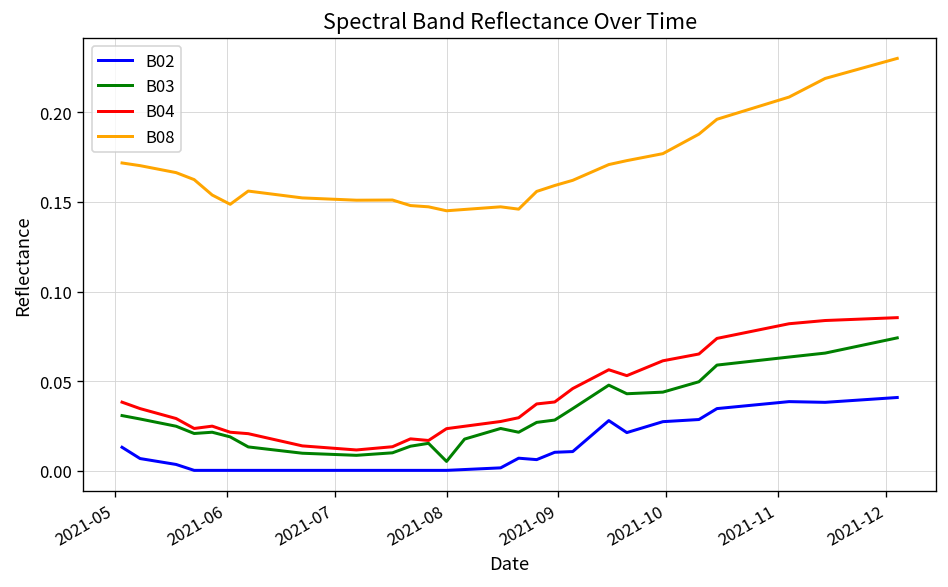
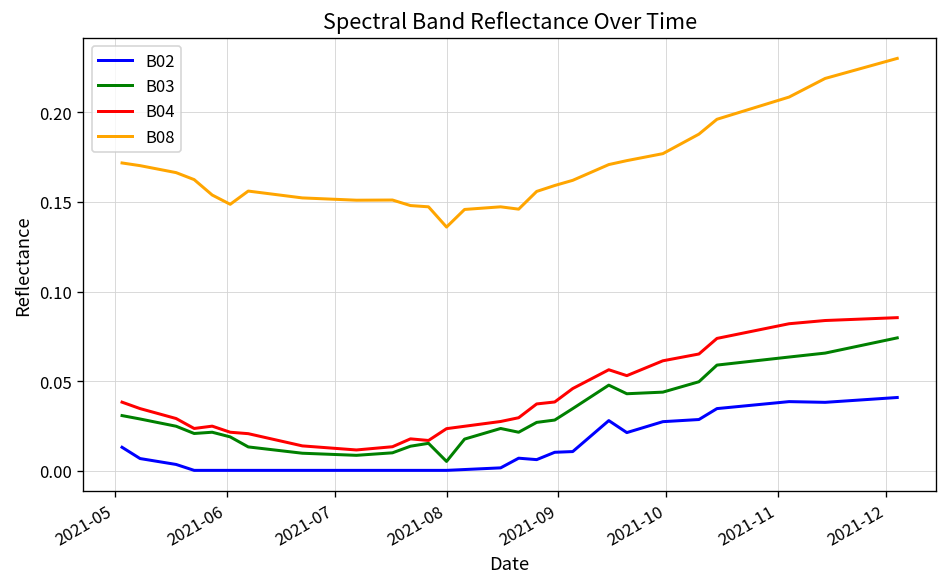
  {
    "B02": {
      "2021-08": 0.000
    },
    "B03": {
      "2021-08": 0.005
    },
    "B04": {
      "2021-08": 0.023
    },
    "B08": {
-     "2021-08": 0.145
+     "2021-08": 0.136
    }
  }
